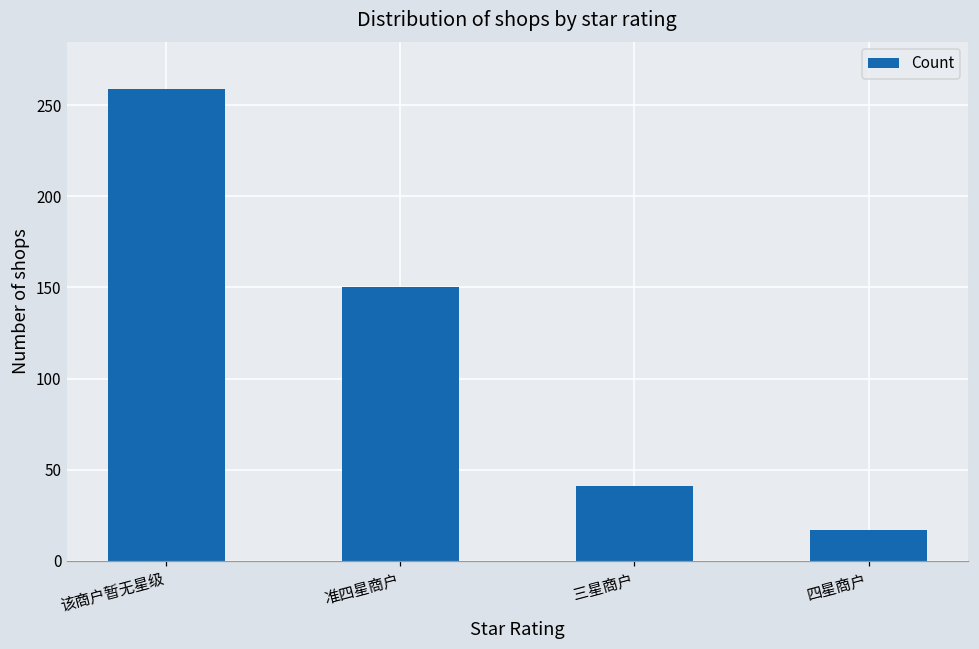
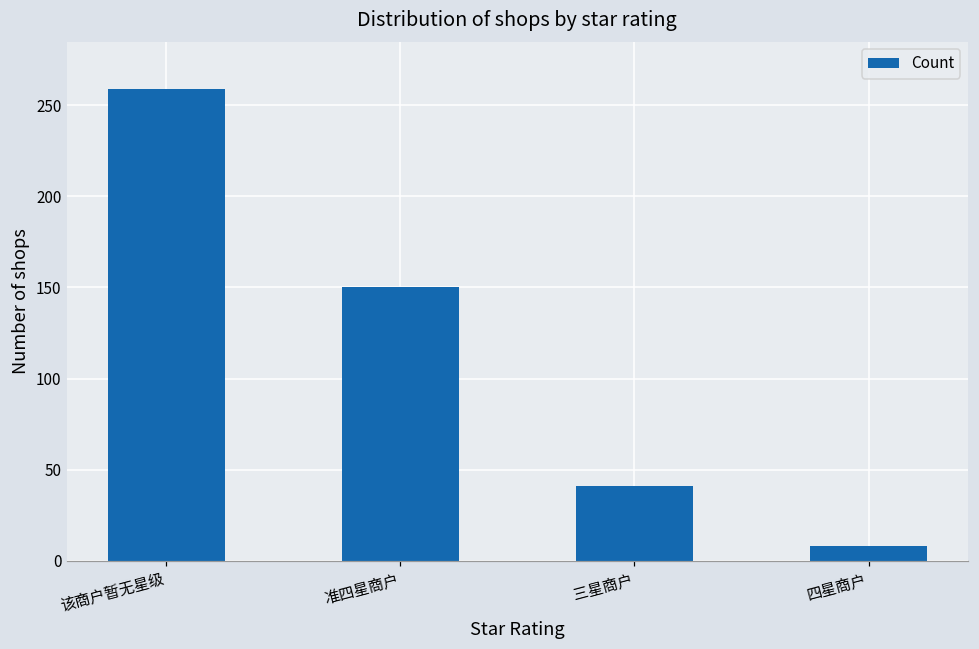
  {
    "该商户暂无星级": 259,
    "准四星商户": 150,
    "三星商户": 41,
-   "四星商户": 17
+   "四星商户": 8
  }
